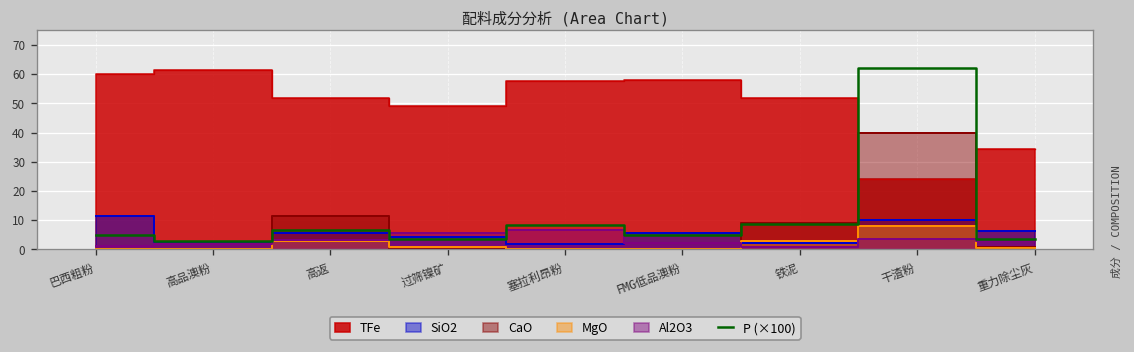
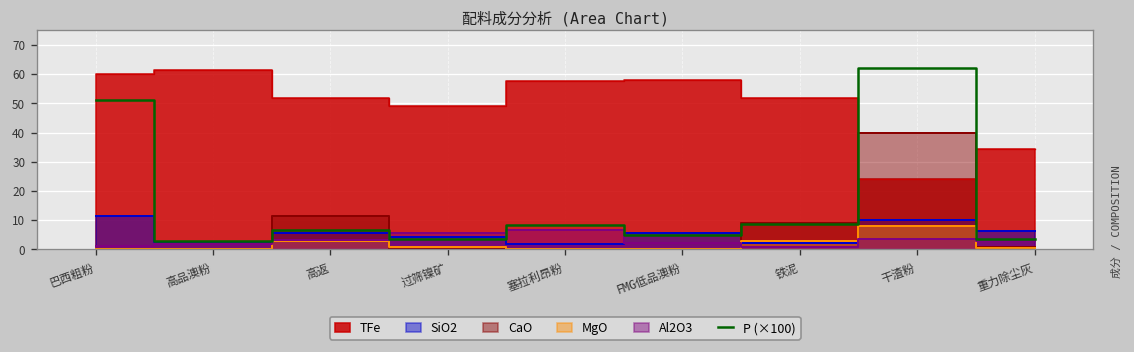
  {
    "P (×100)": {
-     "巴西粗粉": 5,
+     "巴西粗粉": 51,
      "高返": 7,
      "塞拉利昂粉": 9,
      "干渣粉": 62
    }
  }
